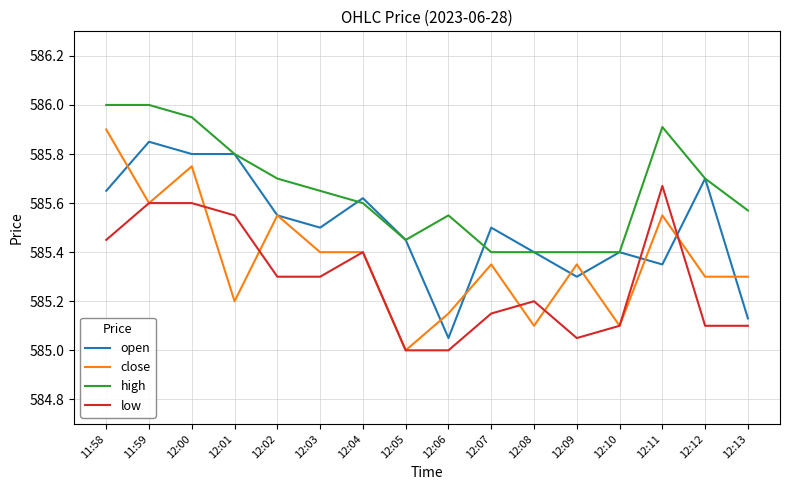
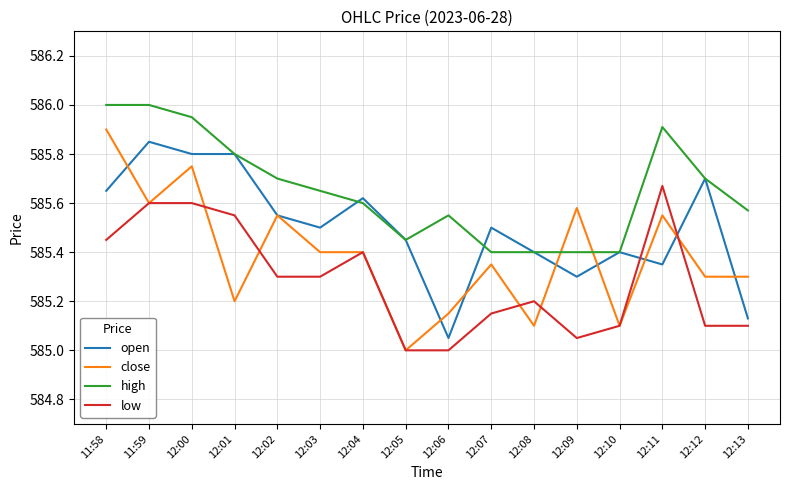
  {
    "open": {
      "11:58": 585.65,
      "11:59": 585.85,
      "12:00": 585.80,
      "12:03": 585.50,
      "12:04": 585.62,
      "12:06": 585.05,
      "12:07": 585.50,
      "12:09": 585.30,
      "12:11": 585.35,
      "12:13": 585.13
    },
    "close": {
      "11:58": 585.90,
      "12:00": 585.75,
      "12:01": 585.20,
      "12:03": 585.40,
      "12:06": 585.15,
      "12:07": 585.35,
      "12:08": 585.10,
-     "12:09": 585.35,
+     "12:09": 585.58,
      "12:11": 585.55,
      "12:12": 585.30,
      "12:13": 585.30
    },
    "high": {
      "11:58": 586.00,
      "11:59": 586.00,
      "12:00": 585.95,
      "12:02": 585.70,
      "12:03": 585.65,
      "12:04": 585.60,
      "12:06": 585.55,
      "12:07": 585.40,
      "12:09": 585.40,
      "12:11": 585.91,
      "12:13": 585.57
    },
    "low": {
      "11:58": 585.45,
      "12:00": 585.60,
      "12:01": 585.55,
      "12:02": 585.30,
      "12:03": 585.30,
      "12:06": 585.00,
      "12:07": 585.15,
      "12:08": 585.20,
      "12:09": 585.05,
      "12:11": 585.67,
      "12:12": 585.10,
      "12:13": 585.10
    }
  }
